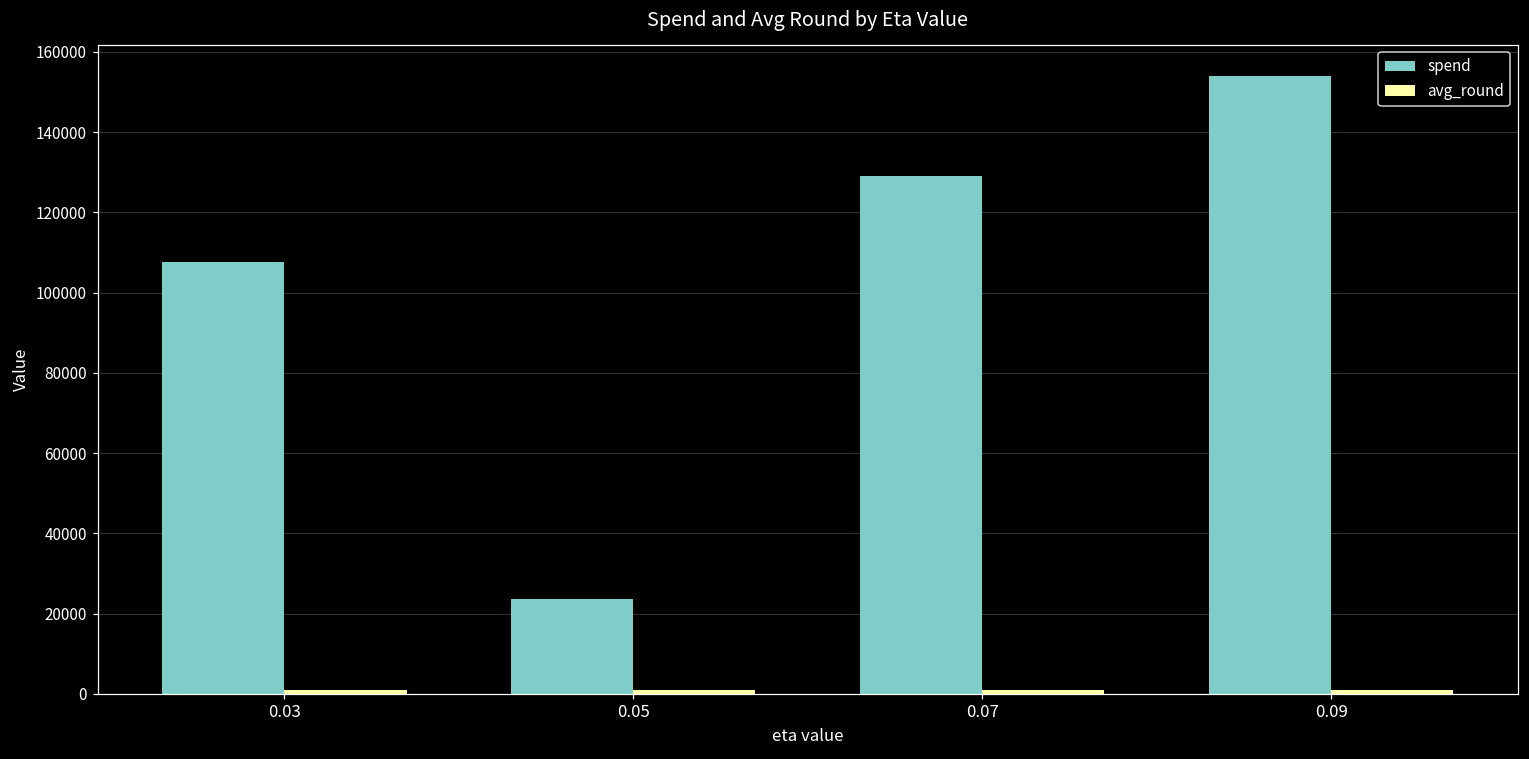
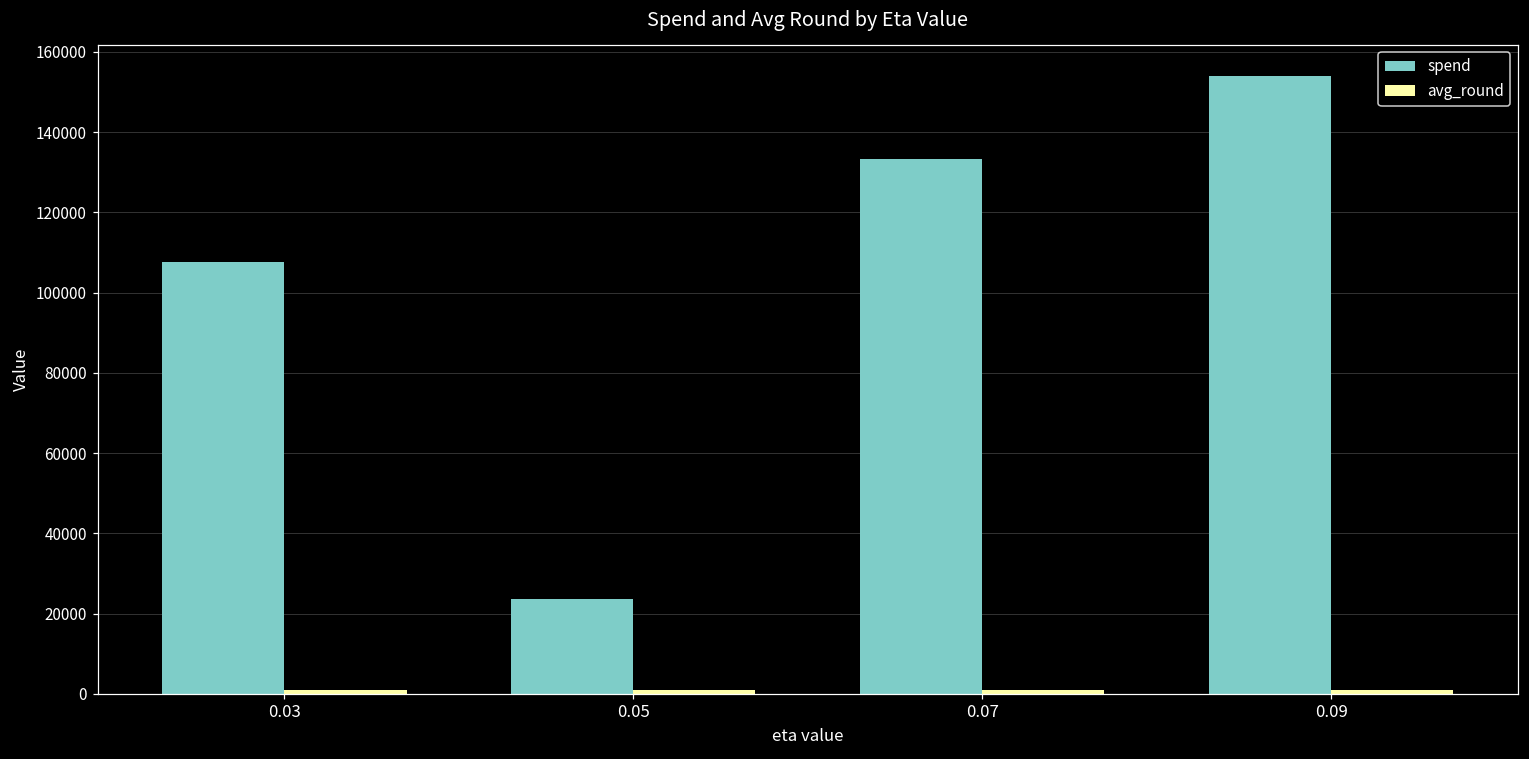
  {
    "spend": {
      "0.03": 108000,
      "0.05": 24000,
-     "0.07": 129000,
+     "0.07": 133000,
      "0.09": 154000
    },
    "avg_round": {
      "0.03": 1000,
      "0.05": 1000,
      "0.07": 1000,
      "0.09": 1000
    }
  }
